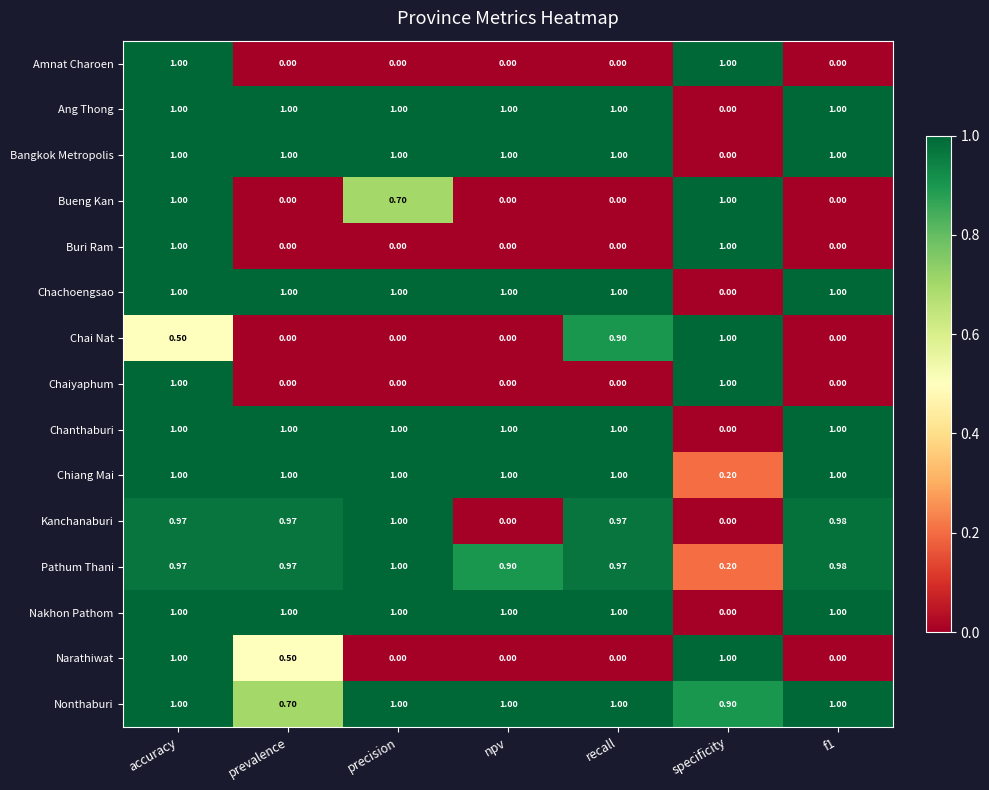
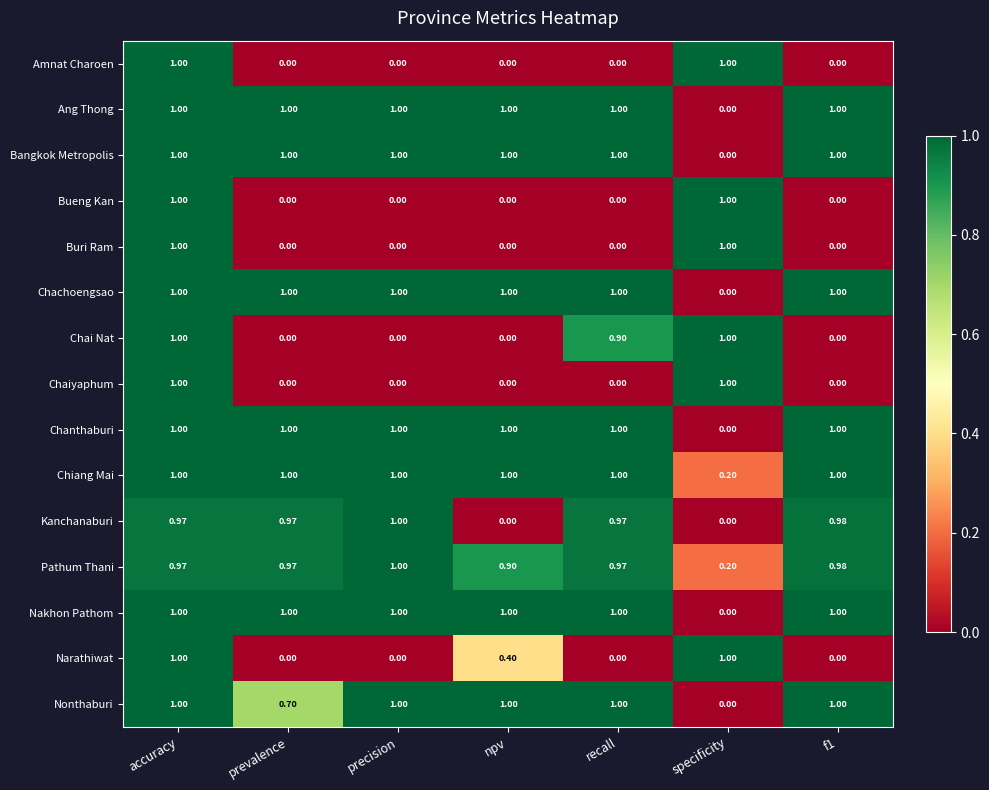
  {
    "Amnat Charoen": {
      "accuracy": 1.00,
      "prevalence": 0.00,
      "precision": 0.00,
      "npv": 0.00,
      "recall": 0.00,
      "specificity": 1.00,
      "f1": 0.00
    },
    "Ang Thong": {
      "accuracy": 1.00,
      "prevalence": 1.00,
      "precision": 1.00,
      "npv": 1.00,
      "recall": 1.00,
      "specificity": 0.00,
      "f1": 1.00
    },
    "Bangkok Metropolis": {
      "accuracy": 1.00,
      "prevalence": 1.00,
      "precision": 1.00,
      "npv": 1.00,
      "recall": 1.00,
      "specificity": 0.00,
      "f1": 1.00
    },
    "Bueng Kan": {
      "accuracy": 1.00,
      "prevalence": 0.00,
-     "precision": 0.70,
+     "precision": 0.00,
      "npv": 0.00,
      "recall": 0.00,
      "specificity": 1.00,
      "f1": 0.00
    },
    "Buri Ram": {
      "accuracy": 1.00,
      "prevalence": 0.00,
      "precision": 0.00,
      "npv": 0.00,
      "recall": 0.00,
      "specificity": 1.00,
      "f1": 0.00
    },
    "Chachoengsao": {
      "accuracy": 1.00,
      "prevalence": 1.00,
      "precision": 1.00,
      "npv": 1.00,
      "recall": 1.00,
      "specificity": 0.00,
      "f1": 1.00
    },
    "Chai Nat": {
-     "accuracy": 0.50,
+     "accuracy": 1.00,
      "prevalence": 0.00,
      "precision": 0.00,
      "npv": 0.00,
      "recall": 0.90,
      "specificity": 1.00,
      "f1": 0.00
    },
    "Chaiyaphum": {
      "accuracy": 1.00,
      "prevalence": 0.00,
      "precision": 0.00,
      "npv": 0.00,
      "recall": 0.00,
      "specificity": 1.00,
      "f1": 0.00
    },
    "Chanthaburi": {
      "accuracy": 1.00,
      "prevalence": 1.00,
      "precision": 1.00,
      "npv": 1.00,
      "recall": 1.00,
      "specificity": 0.00,
      "f1": 1.00
    },
    "Chiang Mai": {
      "accuracy": 1.00,
      "prevalence": 1.00,
      "precision": 1.00,
      "npv": 1.00,
      "recall": 1.00,
      "specificity": 0.20,
      "f1": 1.00
    },
    "Kanchanaburi": {
      "accuracy": 0.97,
      "prevalence": 0.97,
      "precision": 1.00,
      "npv": 0.00,
      "recall": 0.97,
      "specificity": 0.00,
      "f1": 0.98
    },
    "Pathum Thani": {
      "accuracy": 0.97,
      "prevalence": 0.97,
      "precision": 1.00,
      "npv": 0.90,
      "recall": 0.97,
      "specificity": 0.20,
      "f1": 0.98
    },
    "Nakhon Pathom": {
      "accuracy": 1.00,
      "prevalence": 1.00,
      "precision": 1.00,
      "npv": 1.00,
      "recall": 1.00,
      "specificity": 0.00,
      "f1": 1.00
    },
    "Narathiwat": {
      "accuracy": 1.00,
-     "prevalence": 0.50,
+     "prevalence": 0.00,
      "precision": 0.00,
-     "npv": 0.00,
+     "npv": 0.40,
      "recall": 0.00,
      "specificity": 1.00,
      "f1": 0.00
    },
    "Nonthaburi": {
      "accuracy": 1.00,
      "prevalence": 0.70,
      "precision": 1.00,
      "npv": 1.00,
      "recall": 1.00,
-     "specificity": 0.90,
+     "specificity": 0.00,
      "f1": 1.00
    }
  }
